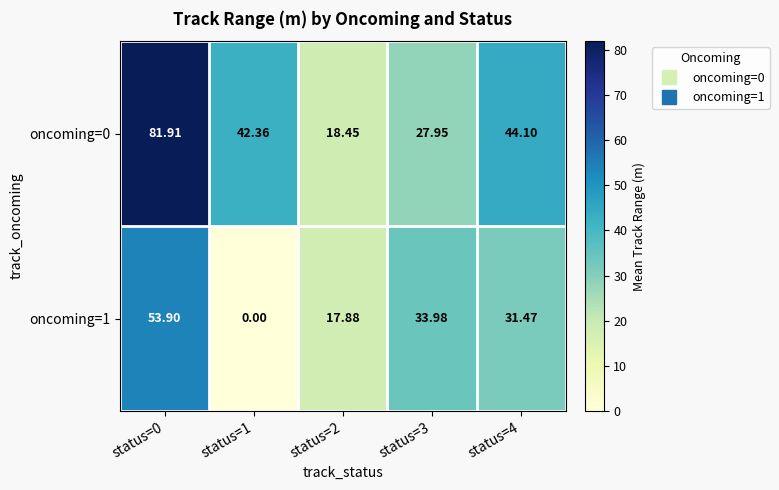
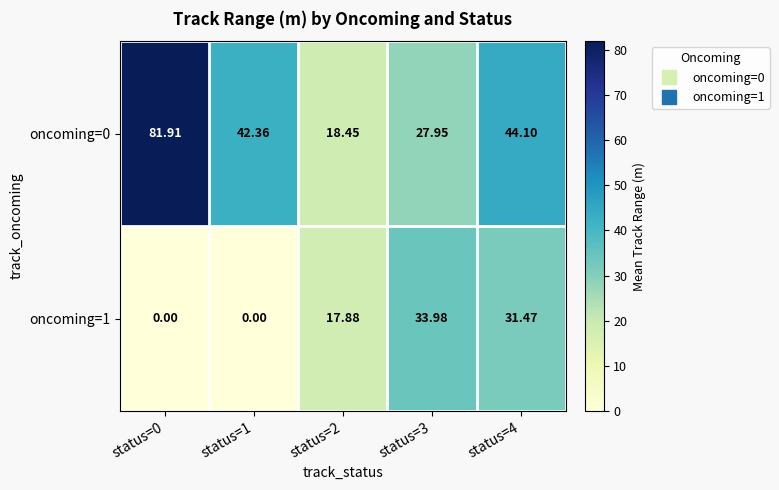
  {
    "oncoming=0": {
      "status=0": 81.91,
      "status=1": 42.36,
      "status=2": 18.45,
      "status=3": 27.95,
      "status=4": 44.10
    },
    "oncoming=1": {
-     "status=0": 53.90,
+     "status=0": 0.00,
      "status=1": 0.00,
      "status=2": 17.88,
      "status=3": 33.98,
      "status=4": 31.47
    }
  }
